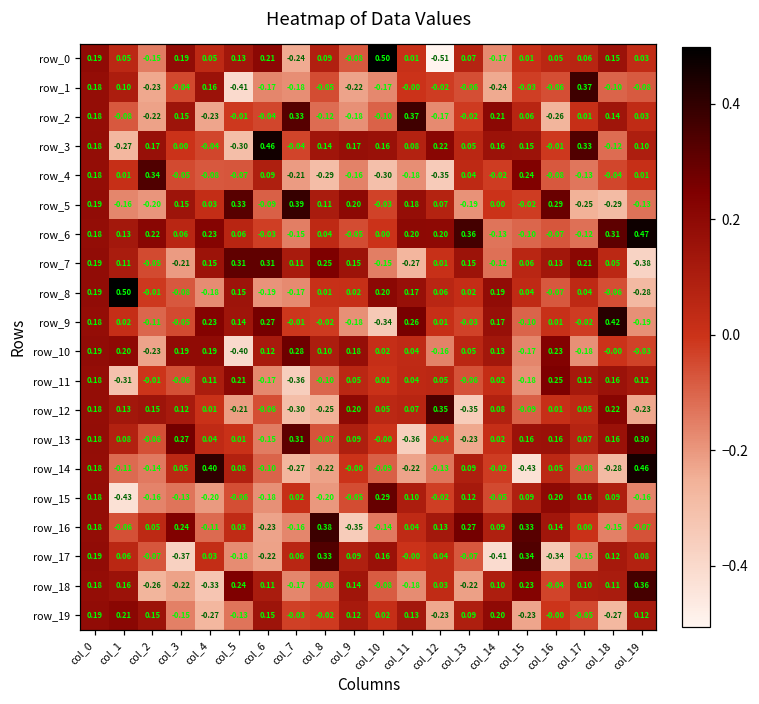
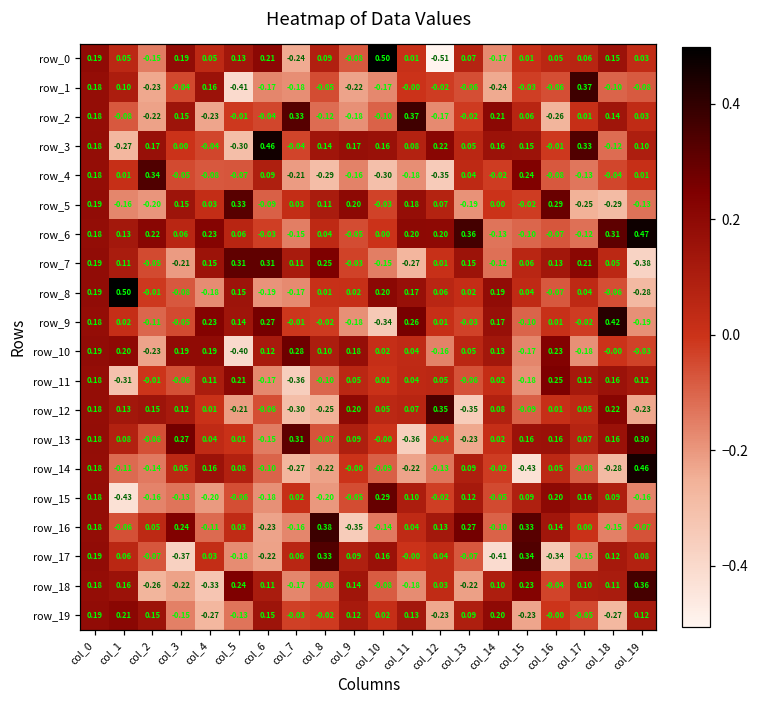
  {
    "row_5": {
      "col_0": 0.19,
      "col_1": -0.16,
      "col_2": -0.20,
      "col_3": 0.15,
      "col_4": 0.03,
      "col_5": 0.33,
      "col_6": -0.09,
-     "col_7": 0.39,
+     "col_7": 0.03,
      "col_8": 0.11,
      "col_9": 0.20,
      "col_10": -0.03,
      "col_11": 0.18,
      "col_12": 0.07,
      "col_13": -0.19,
      "col_14": 0.00,
      "col_15": -0.02,
      "col_16": 0.29,
      "col_17": -0.25,
      "col_18": -0.29,
      "col_19": -0.13
    },
    "row_7": {
      "col_0": 0.19,
      "col_1": 0.11,
      "col_2": -0.05,
      "col_3": -0.21,
      "col_4": 0.15,
      "col_5": 0.31,
      "col_6": 0.31,
      "col_7": 0.11,
      "col_8": 0.25,
-     "col_9": 0.15,
+     "col_9": -0.03,
      "col_10": -0.15,
      "col_11": -0.27,
      "col_12": 0.01,
      "col_13": 0.15,
      "col_14": -0.12,
      "col_15": 0.06,
      "col_16": 0.13,
      "col_17": 0.21,
      "col_18": 0.05,
      "col_19": -0.38
    },
    "row_14": {
      "col_0": 0.18,
      "col_1": -0.11,
      "col_2": -0.14,
      "col_3": 0.05,
-     "col_4": 0.40,
+     "col_4": 0.16,
      "col_5": 0.08,
      "col_6": -0.10,
      "col_7": -0.27,
      "col_8": -0.22,
      "col_9": -0.00,
      "col_10": -0.09,
      "col_11": -0.22,
      "col_12": -0.13,
      "col_13": 0.09,
      "col_14": -0.02,
      "col_15": -0.43,
      "col_16": 0.05,
      "col_17": -0.08,
      "col_18": -0.28,
      "col_19": 0.46
    },
    "row_16": {
      "col_0": 0.18,
      "col_1": -0.06,
      "col_2": 0.05,
      "col_3": 0.24,
      "col_4": -0.11,
      "col_5": 0.03,
      "col_6": -0.23,
      "col_7": -0.16,
      "col_8": 0.38,
      "col_9": -0.35,
      "col_10": -0.14,
      "col_11": 0.04,
      "col_12": 0.13,
      "col_13": 0.27,
-     "col_14": 0.09,
+     "col_14": -0.10,
      "col_15": 0.33,
      "col_16": 0.14,
      "col_17": 0.00,
      "col_18": -0.15,
      "col_19": -0.07
    }
  }
